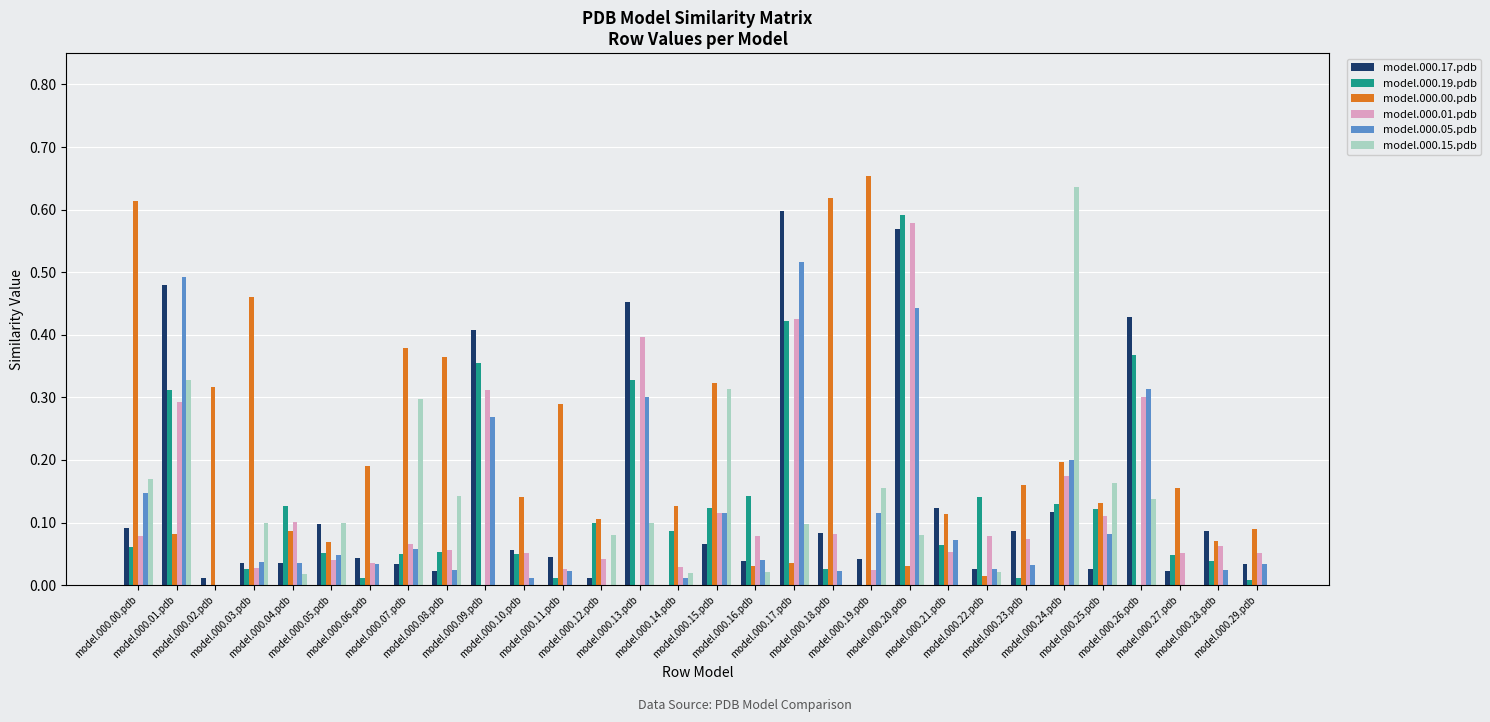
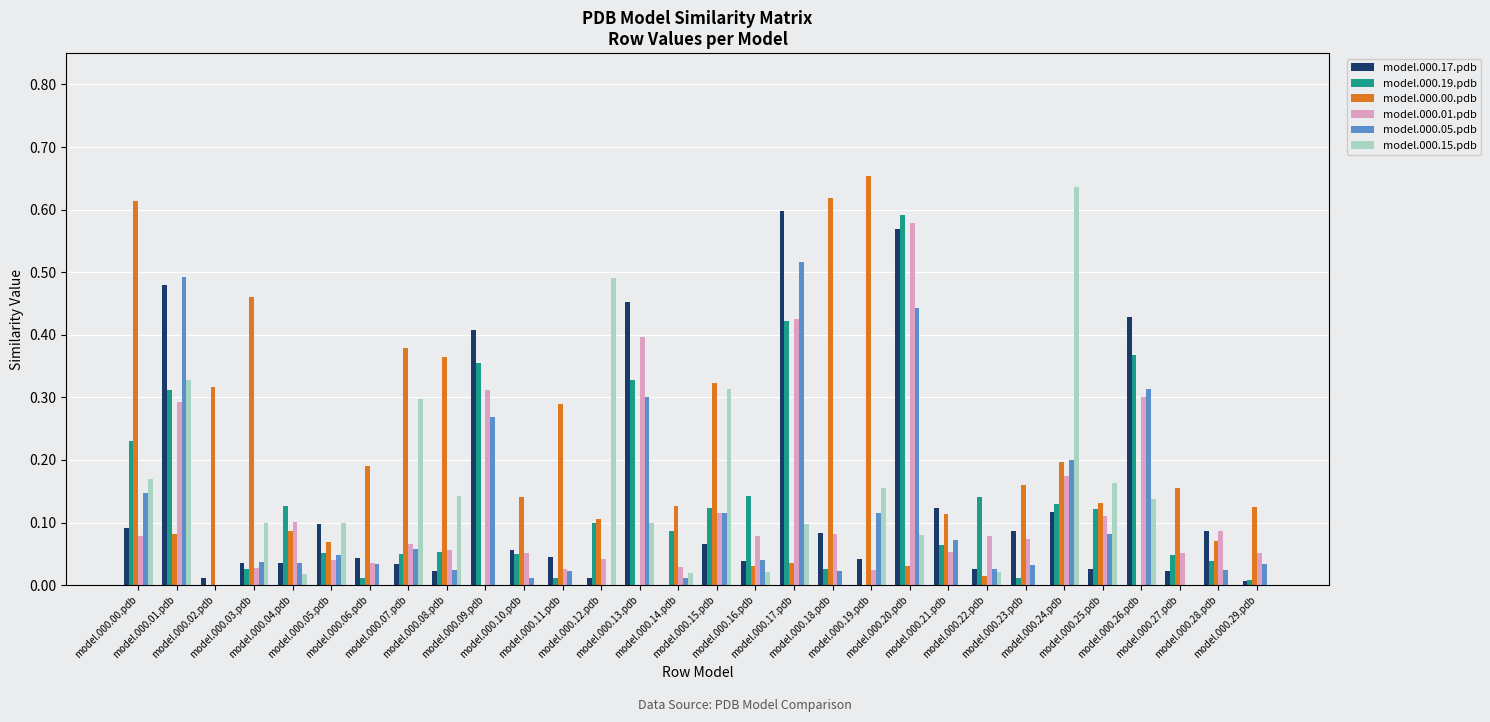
  {
    "model.000.17.pdb": {
      "model.000.00.pdb": 0.09,
      "model.000.01.pdb": 0.48,
      "model.000.02.pdb": 0.01,
      "model.000.03.pdb": 0.04,
      "model.000.04.pdb": 0.04,
      "model.000.05.pdb": 0.10,
      "model.000.06.pdb": 0.04,
      "model.000.07.pdb": 0.03,
      "model.000.08.pdb": 0.02,
      "model.000.09.pdb": 0.41,
      "model.000.10.pdb": 0.06,
      "model.000.11.pdb": 0.05,
      "model.000.12.pdb": 0.01,
      "model.000.13.pdb": 0.45,
      "model.000.14.pdb": 0.00,
      "model.000.15.pdb": 0.07,
      "model.000.16.pdb": 0.04,
      "model.000.17.pdb": 0.60,
      "model.000.18.pdb": 0.08,
      "model.000.19.pdb": 0.04,
      "model.000.20.pdb": 0.57,
      "model.000.21.pdb": 0.12,
      "model.000.22.pdb": 0.03,
      "model.000.23.pdb": 0.09,
      "model.000.24.pdb": 0.12,
      "model.000.25.pdb": 0.03,
      "model.000.26.pdb": 0.43,
      "model.000.27.pdb": 0.02,
      "model.000.28.pdb": 0.09,
-     "model.000.29.pdb": 0.03
+     "model.000.29.pdb": 0.01
    },
    "model.000.19.pdb": {
-     "model.000.00.pdb": 0.06,
+     "model.000.00.pdb": 0.23,
      "model.000.01.pdb": 0.31,
      "model.000.02.pdb": 0.00,
      "model.000.03.pdb": 0.03,
      "model.000.04.pdb": 0.13,
      "model.000.05.pdb": 0.05,
      "model.000.06.pdb": 0.01,
      "model.000.07.pdb": 0.05,
      "model.000.08.pdb": 0.05,
      "model.000.09.pdb": 0.36,
      "model.000.10.pdb": 0.05,
      "model.000.11.pdb": 0.01,
      "model.000.12.pdb": 0.10,
      "model.000.13.pdb": 0.33,
      "model.000.14.pdb": 0.09,
      "model.000.15.pdb": 0.12,
      "model.000.16.pdb": 0.14,
      "model.000.17.pdb": 0.42,
      "model.000.18.pdb": 0.03,
      "model.000.19.pdb": 0.00,
      "model.000.20.pdb": 0.59,
      "model.000.21.pdb": 0.06,
      "model.000.22.pdb": 0.14,
      "model.000.23.pdb": 0.01,
      "model.000.24.pdb": 0.13,
      "model.000.25.pdb": 0.12,
      "model.000.26.pdb": 0.37,
      "model.000.27.pdb": 0.05,
      "model.000.28.pdb": 0.04,
      "model.000.29.pdb": 0.01
    },
    "model.000.00.pdb": {
      "model.000.00.pdb": 0.61,
      "model.000.01.pdb": 0.08,
      "model.000.02.pdb": 0.32,
      "model.000.03.pdb": 0.46,
      "model.000.04.pdb": 0.09,
      "model.000.05.pdb": 0.07,
      "model.000.06.pdb": 0.19,
      "model.000.07.pdb": 0.38,
      "model.000.08.pdb": 0.36,
      "model.000.09.pdb": 0.00,
      "model.000.10.pdb": 0.14,
      "model.000.11.pdb": 0.29,
      "model.000.12.pdb": 0.11,
      "model.000.13.pdb": 0.00,
      "model.000.14.pdb": 0.13,
      "model.000.15.pdb": 0.32,
      "model.000.16.pdb": 0.03,
      "model.000.17.pdb": 0.04,
      "model.000.18.pdb": 0.62,
      "model.000.19.pdb": 0.65,
      "model.000.20.pdb": 0.03,
      "model.000.21.pdb": 0.11,
      "model.000.22.pdb": 0.02,
      "model.000.23.pdb": 0.16,
      "model.000.24.pdb": 0.20,
      "model.000.25.pdb": 0.13,
      "model.000.26.pdb": 0.00,
      "model.000.27.pdb": 0.16,
      "model.000.28.pdb": 0.07,
-     "model.000.29.pdb": 0.09
+     "model.000.29.pdb": 0.13
    },
    "model.000.01.pdb": {
      "model.000.00.pdb": 0.08,
      "model.000.01.pdb": 0.29,
      "model.000.02.pdb": 0.00,
      "model.000.03.pdb": 0.03,
      "model.000.04.pdb": 0.10,
      "model.000.05.pdb": 0.04,
      "model.000.06.pdb": 0.04,
      "model.000.07.pdb": 0.07,
      "model.000.08.pdb": 0.06,
      "model.000.09.pdb": 0.31,
      "model.000.10.pdb": 0.05,
      "model.000.11.pdb": 0.03,
      "model.000.12.pdb": 0.04,
      "model.000.13.pdb": 0.40,
      "model.000.14.pdb": 0.03,
      "model.000.15.pdb": 0.12,
      "model.000.16.pdb": 0.08,
      "model.000.17.pdb": 0.43,
      "model.000.18.pdb": 0.08,
      "model.000.19.pdb": 0.02,
      "model.000.20.pdb": 0.58,
      "model.000.21.pdb": 0.05,
      "model.000.22.pdb": 0.08,
      "model.000.23.pdb": 0.07,
      "model.000.24.pdb": 0.18,
      "model.000.25.pdb": 0.11,
      "model.000.26.pdb": 0.30,
      "model.000.27.pdb": 0.05,
-     "model.000.28.pdb": 0.06,
+     "model.000.28.pdb": 0.09,
      "model.000.29.pdb": 0.05
    },
    "model.000.05.pdb": {
      "model.000.00.pdb": 0.15,
      "model.000.01.pdb": 0.49,
      "model.000.02.pdb": 0.00,
      "model.000.03.pdb": 0.04,
      "model.000.04.pdb": 0.04,
      "model.000.05.pdb": 0.05,
      "model.000.06.pdb": 0.03,
      "model.000.07.pdb": 0.06,
      "model.000.08.pdb": 0.02,
      "model.000.09.pdb": 0.27,
      "model.000.10.pdb": 0.01,
      "model.000.11.pdb": 0.02,
      "model.000.12.pdb": 0.00,
      "model.000.13.pdb": 0.30,
      "model.000.14.pdb": 0.01,
      "model.000.15.pdb": 0.12,
      "model.000.16.pdb": 0.04,
      "model.000.17.pdb": 0.52,
      "model.000.18.pdb": 0.02,
      "model.000.19.pdb": 0.12,
      "model.000.20.pdb": 0.44,
      "model.000.21.pdb": 0.07,
      "model.000.22.pdb": 0.03,
      "model.000.23.pdb": 0.03,
      "model.000.24.pdb": 0.20,
      "model.000.25.pdb": 0.08,
      "model.000.26.pdb": 0.31,
      "model.000.27.pdb": 0.00,
      "model.000.28.pdb": 0.02,
      "model.000.29.pdb": 0.03
    },
    "model.000.15.pdb": {
      "model.000.00.pdb": 0.17,
      "model.000.01.pdb": 0.33,
      "model.000.02.pdb": 0.00,
      "model.000.03.pdb": 0.10,
      "model.000.04.pdb": 0.02,
      "model.000.05.pdb": 0.10,
      "model.000.06.pdb": 0.00,
      "model.000.07.pdb": 0.30,
      "model.000.08.pdb": 0.14,
      "model.000.09.pdb": 0.00,
      "model.000.10.pdb": 0.00,
      "model.000.11.pdb": 0.00,
-     "model.000.12.pdb": 0.08,
+     "model.000.12.pdb": 0.49,
      "model.000.13.pdb": 0.10,
      "model.000.14.pdb": 0.02,
      "model.000.15.pdb": 0.31,
      "model.000.16.pdb": 0.02,
      "model.000.17.pdb": 0.10,
      "model.000.18.pdb": 0.00,
      "model.000.19.pdb": 0.16,
      "model.000.20.pdb": 0.08,
      "model.000.21.pdb": 0.00,
      "model.000.22.pdb": 0.02,
      "model.000.23.pdb": 0.00,
      "model.000.24.pdb": 0.64,
      "model.000.25.pdb": 0.16,
      "model.000.26.pdb": 0.14,
      "model.000.27.pdb": 0.00,
      "model.000.28.pdb": 0.00,
      "model.000.29.pdb": 0.00
    }
  }
